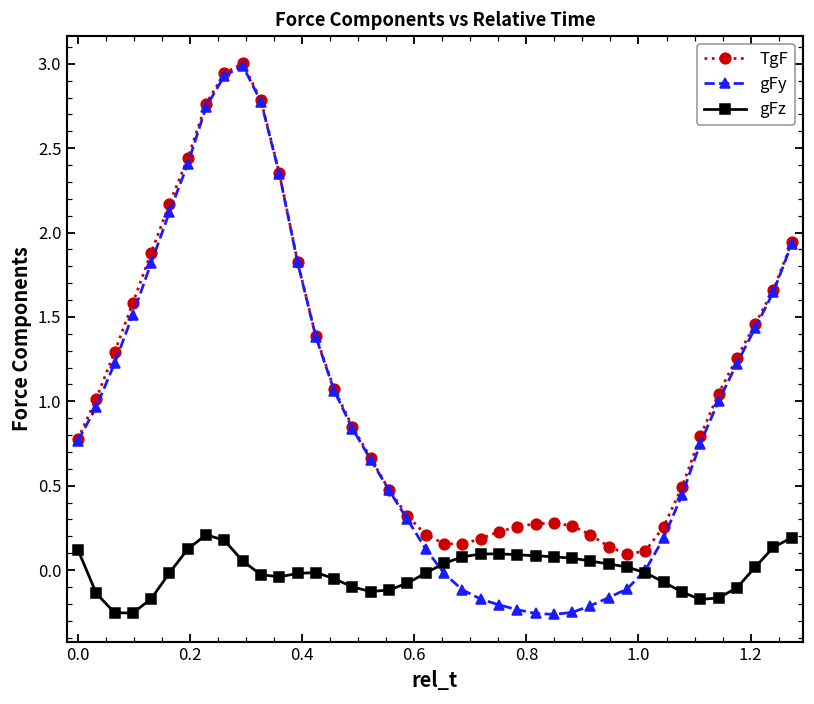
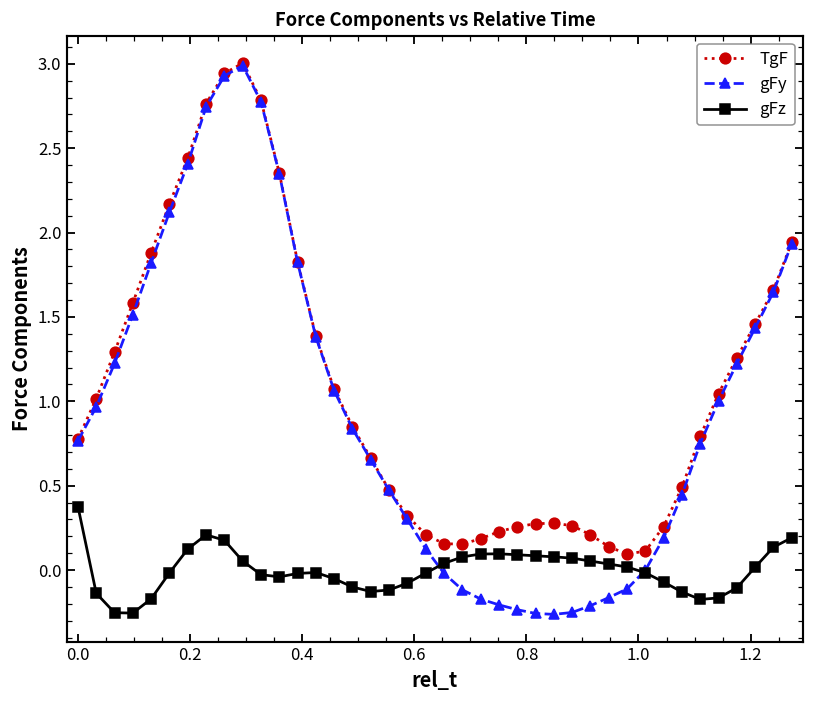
  {
    "gFz": {
-     "0.0": 0.12
+     "0.0": 0.38
    }
  }
